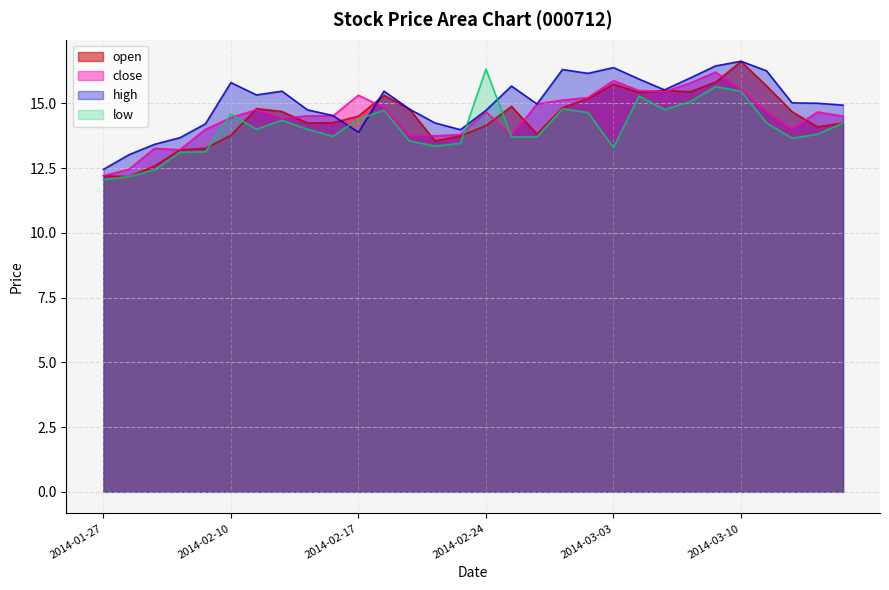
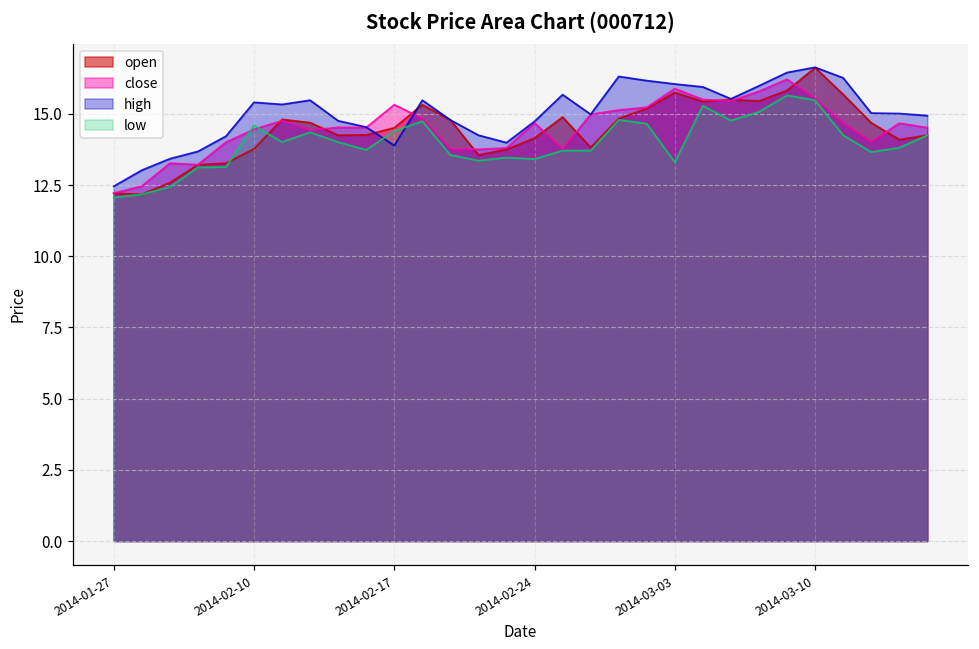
  {
    "open": {
      "2014-02-10": 13.8,
      "2014-02-17": 14.5,
      "2014-02-24": 14.1,
      "2014-03-03": 15.7
    },
    "close": {
      "2014-02-10": 14.5,
      "2014-02-17": 15.3,
      "2014-03-03": 15.9
    },
    "high": {
      "2014-01-27": 12.5,
-     "2014-02-10": 15.8,
+     "2014-02-10": 15.4,
      "2014-02-17": 13.9,
-     "2014-03-03": 16.4
+     "2014-03-03": 16.0
    },
    "low": {
      "2014-01-27": 12.1,
      "2014-02-10": 14.6,
      "2014-02-17": 14.4,
-     "2014-02-24": 16.3,
+     "2014-02-24": 13.4,
      "2014-03-03": 13.3
    }
  }
